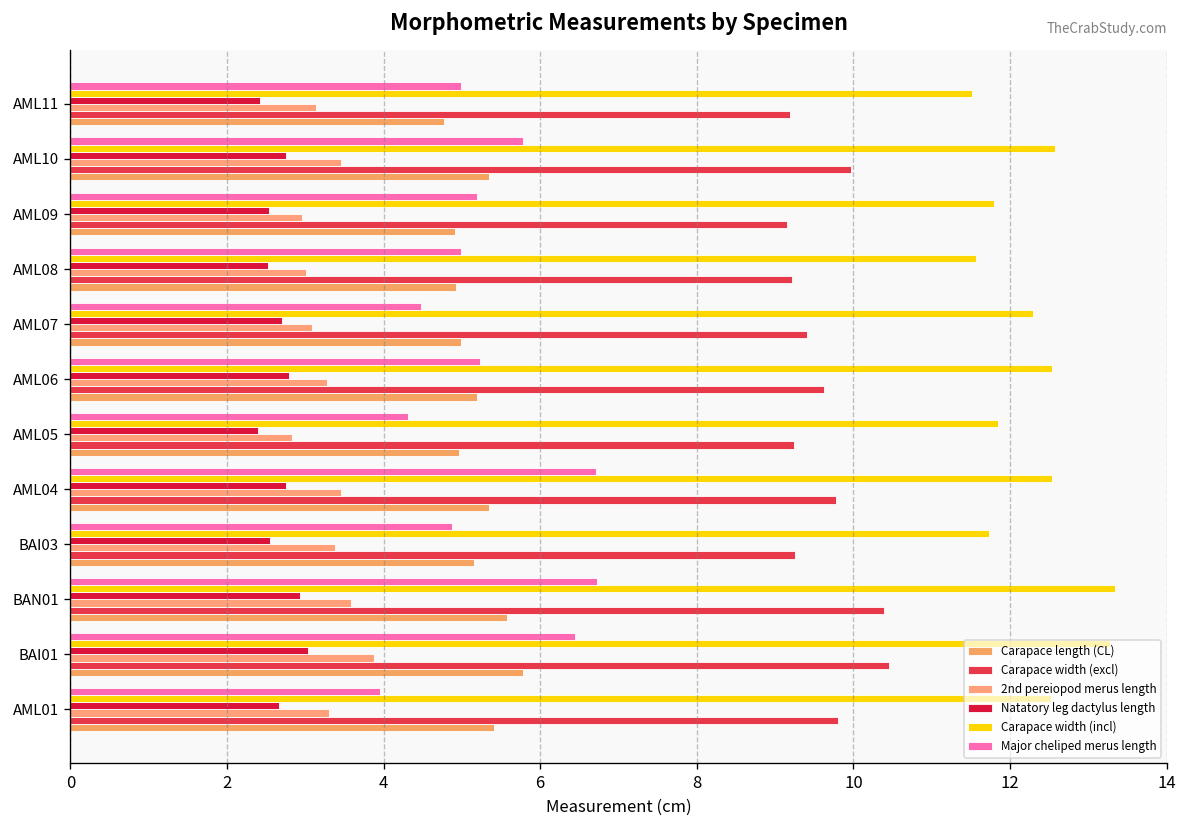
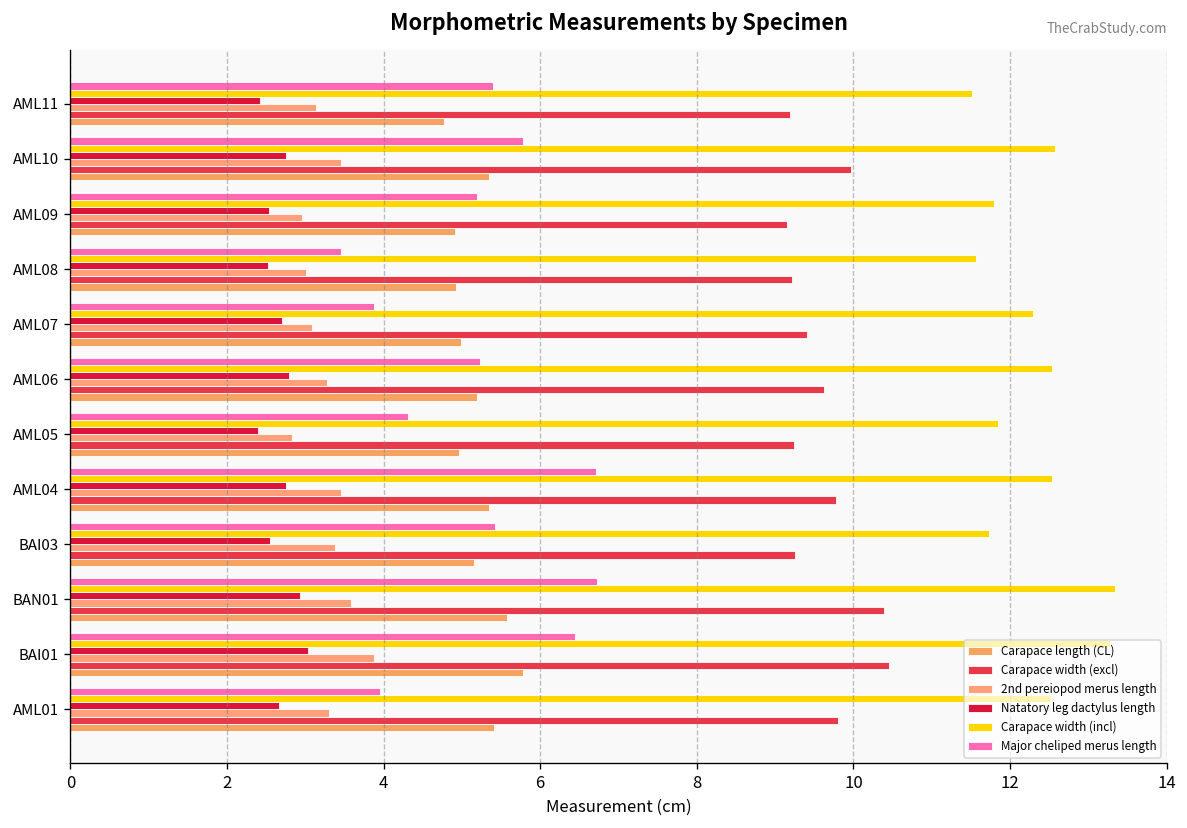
  {
    "Carapace width (incl)": {
      "AML11": 11.5,
      "AML10": 12.6,
      "AML09": 11.8,
      "AML08": 11.6,
      "AML07": 12.3,
      "AML06": 12.5,
      "AML05": 11.8,
      "AML04": 12.5,
      "BAI03": 11.7,
      "BAN01": 13.3
    },
    "Major cheliped merus length": {
-     "AML11": 5.0,
+     "AML11": 5.4,
      "AML10": 5.8,
      "AML09": 5.2,
-     "AML08": 5.0,
-     "AML07": 4.5,
+     "AML08": 3.5,
+     "AML07": 3.9,
      "AML06": 5.2,
      "AML05": 4.3,
      "AML04": 6.7,
-     "BAI03": 4.9,
+     "BAI03": 5.4,
      "BAN01": 6.7,
      "BAI01": 6.4,
      "AML01": 4.0
    }
  }
